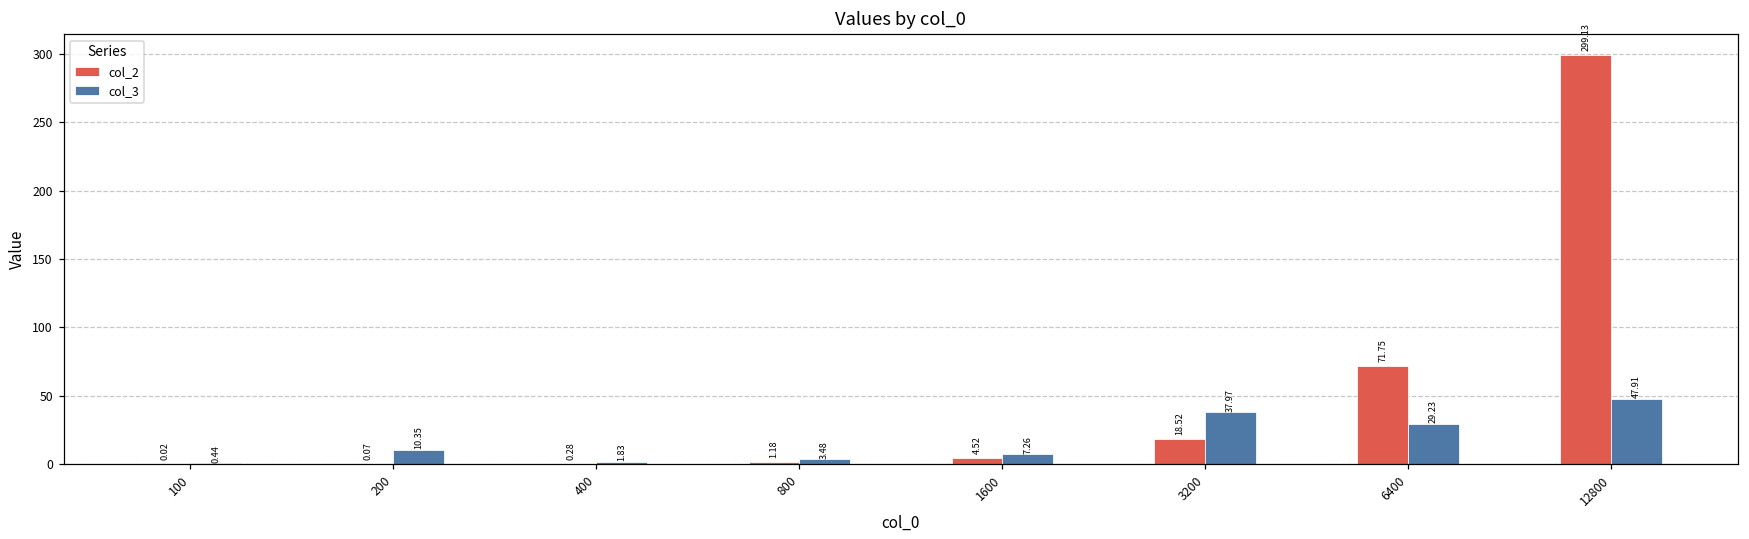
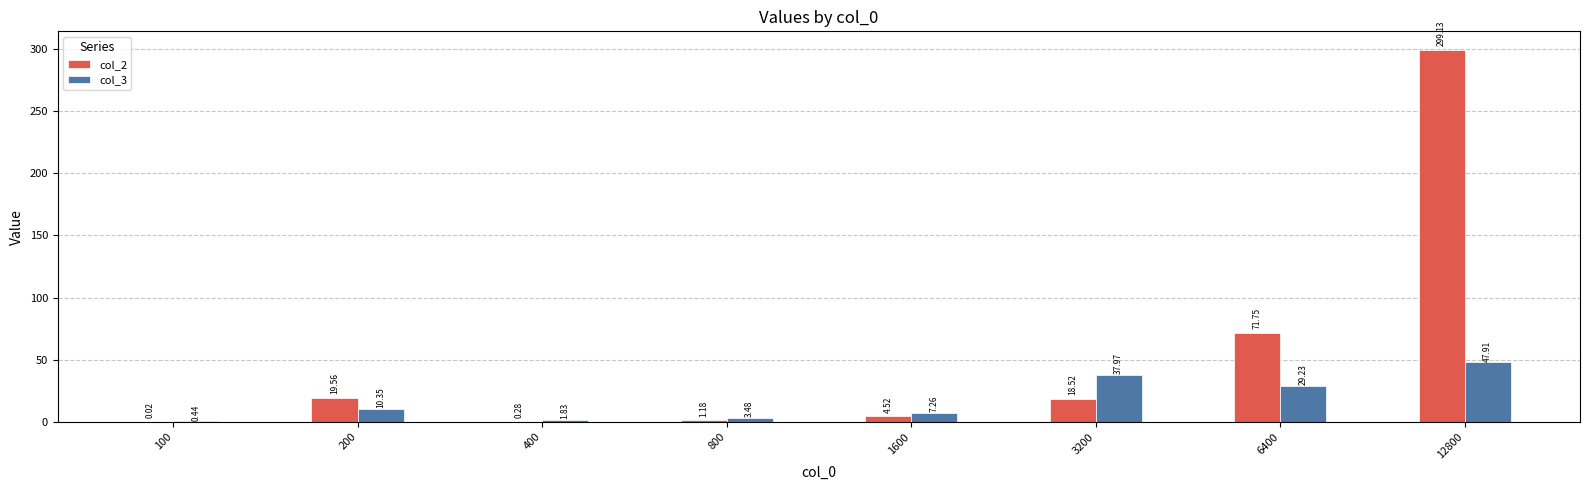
  {
    "col_2": {
      "100": 0.02,
-     "200": 0.07,
+     "200": 19.56,
      "400": 0.28,
      "800": 1.18,
      "1600": 4.52,
      "3200": 18.52,
      "6400": 71.75,
      "12800": 299.13
    },
    "col_3": {
      "100": 0.44,
      "200": 10.35,
      "400": 1.83,
      "800": 3.48,
      "1600": 7.26,
      "3200": 37.97,
      "6400": 29.23,
      "12800": 47.91
    }
  }
